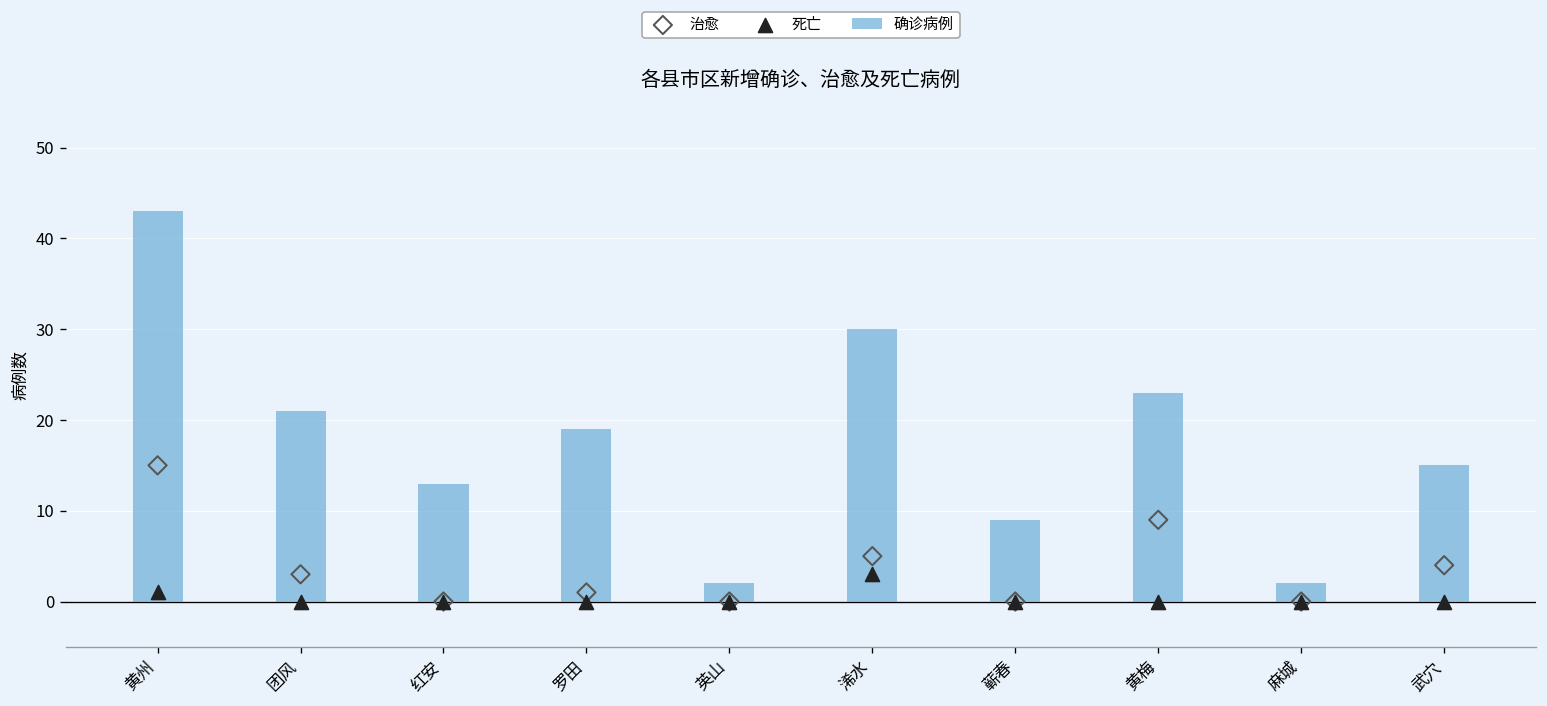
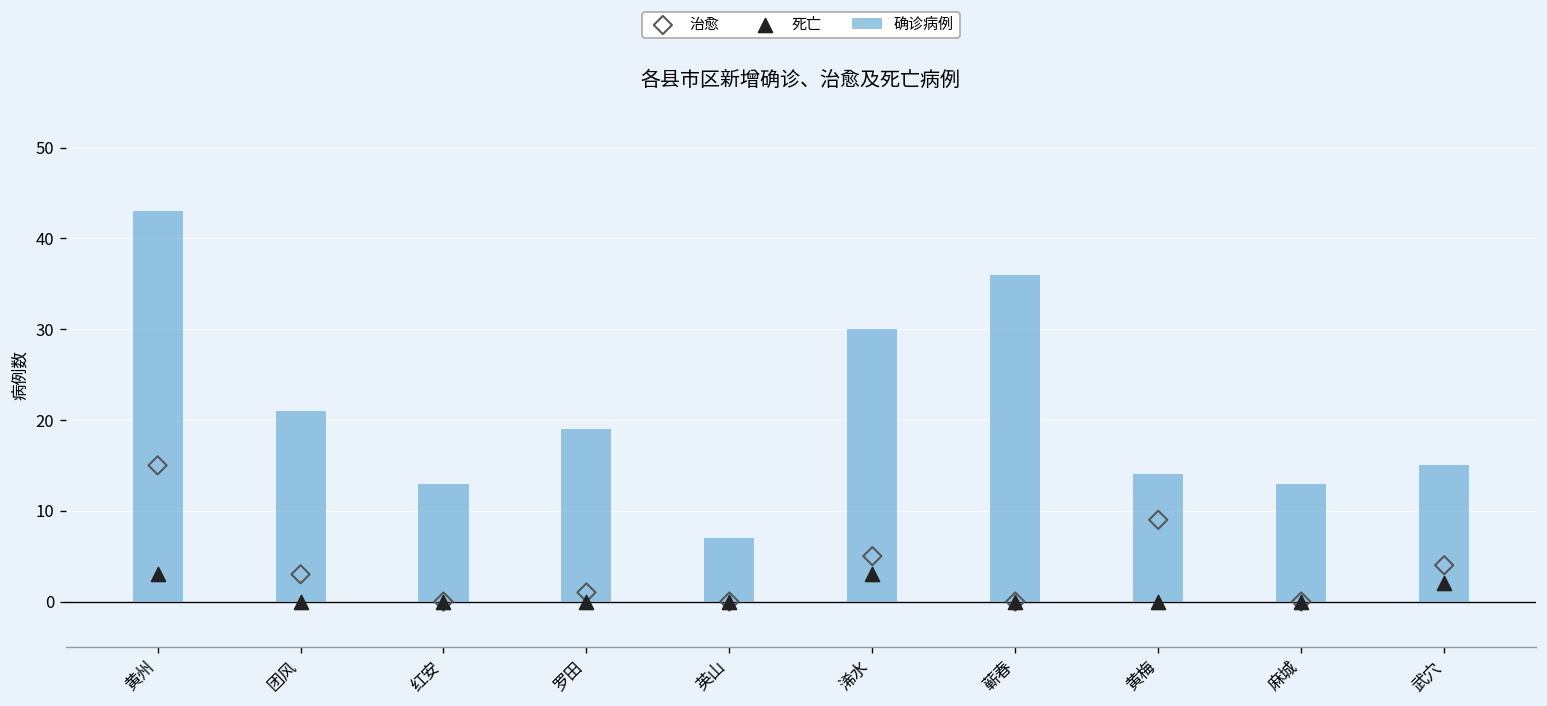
  {
    "确诊病例": {
      "黄州": 43,
      "团风": 21,
      "红安": 13,
      "罗田": 19,
-     "英山": 2,
+     "英山": 7,
      "浠水": 30,
-     "蕲春": 9,
-     "黄梅": 23,
-     "麻城": 2,
+     "蕲春": 36,
+     "黄梅": 14,
+     "麻城": 13,
      "武穴": 15
    },
    "死亡": {
-     "黄州": 1,
-     "武穴": 0
+     "黄州": 3,
+     "武穴": 2
    }
  }
